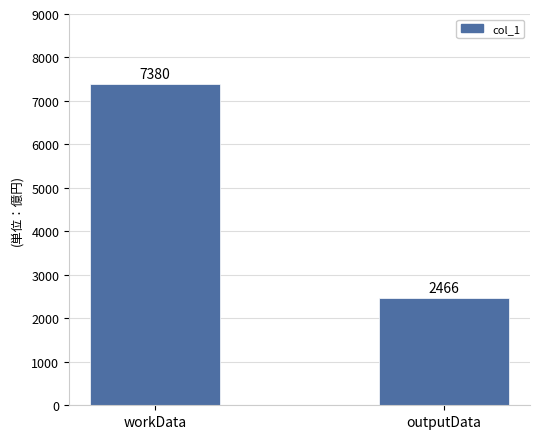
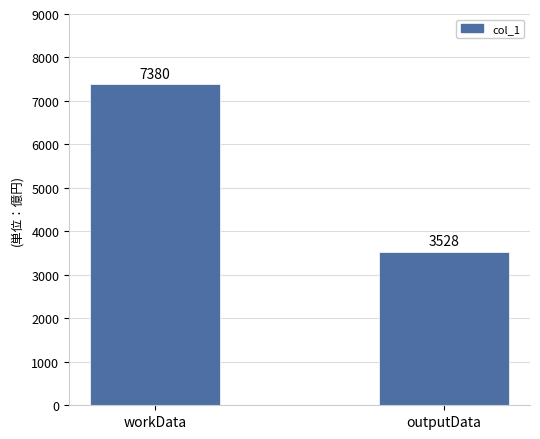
  {
    "workData": 7380,
-   "outputData": 2466
+   "outputData": 3528
  }
